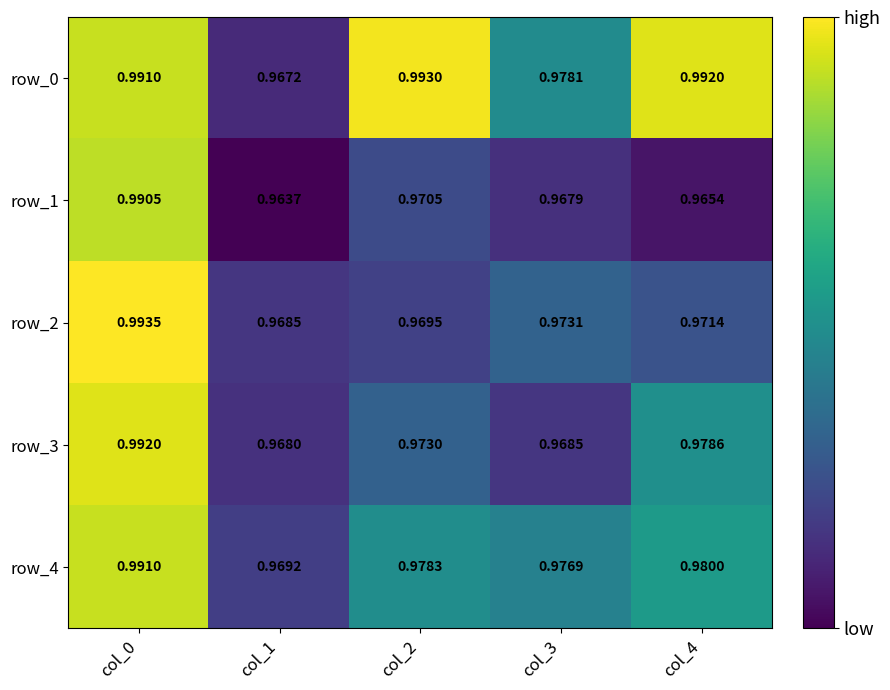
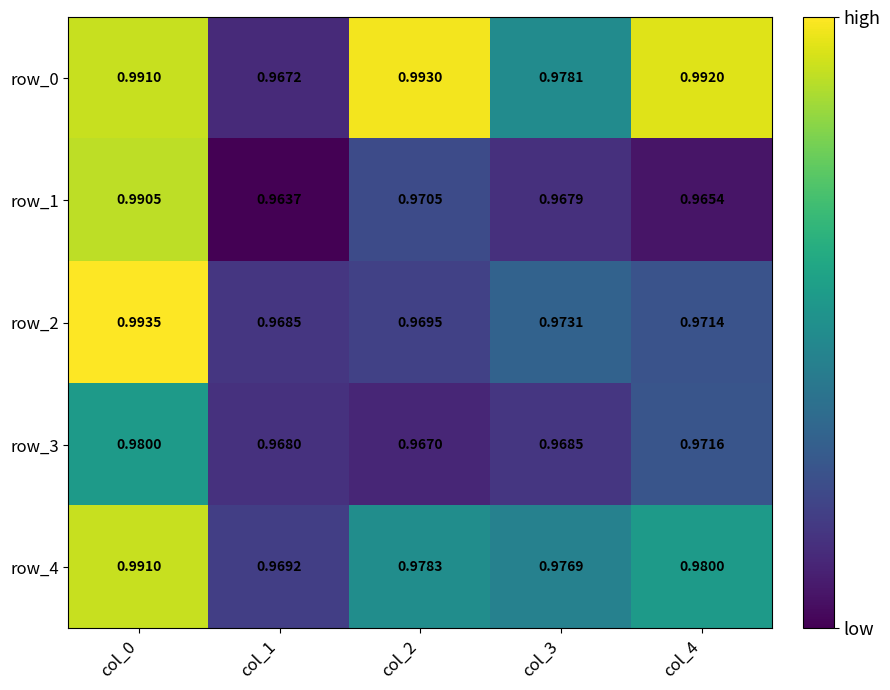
  {
    "row_0": {
      "col_0": 0.9910,
      "col_1": 0.9672,
      "col_2": 0.9930,
      "col_3": 0.9781,
      "col_4": 0.9920
    },
    "row_1": {
      "col_0": 0.9905,
      "col_1": 0.9637,
      "col_2": 0.9705,
      "col_3": 0.9679,
      "col_4": 0.9654
    },
    "row_2": {
      "col_0": 0.9935,
      "col_1": 0.9685,
      "col_2": 0.9695,
      "col_3": 0.9731,
      "col_4": 0.9714
    },
    "row_3": {
-     "col_0": 0.9920,
+     "col_0": 0.9800,
      "col_1": 0.9680,
-     "col_2": 0.9730,
+     "col_2": 0.9670,
      "col_3": 0.9685,
-     "col_4": 0.9786
+     "col_4": 0.9716
    },
    "row_4": {
      "col_0": 0.9910,
      "col_1": 0.9692,
      "col_2": 0.9783,
      "col_3": 0.9769,
      "col_4": 0.9800
    }
  }
